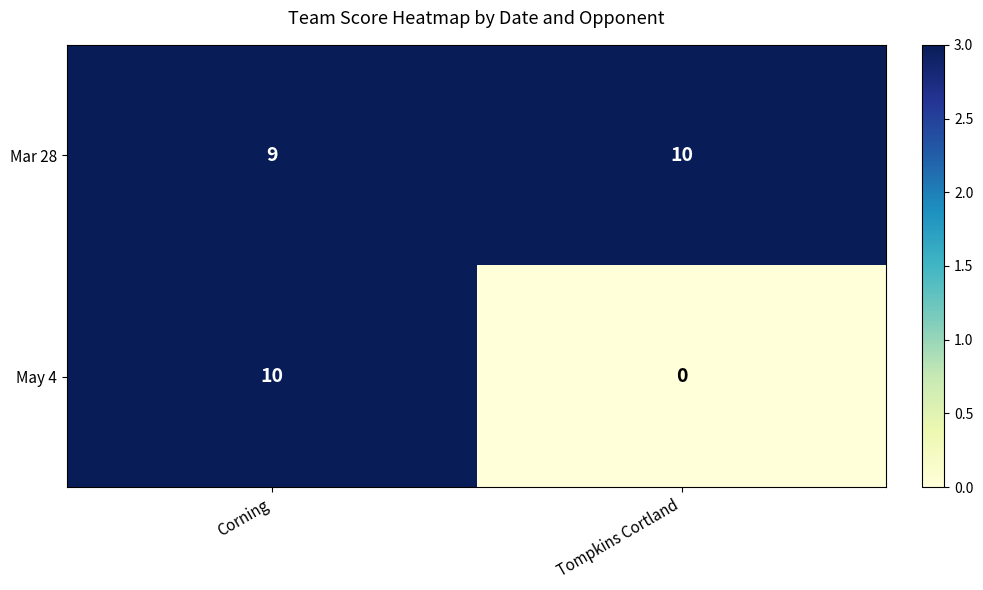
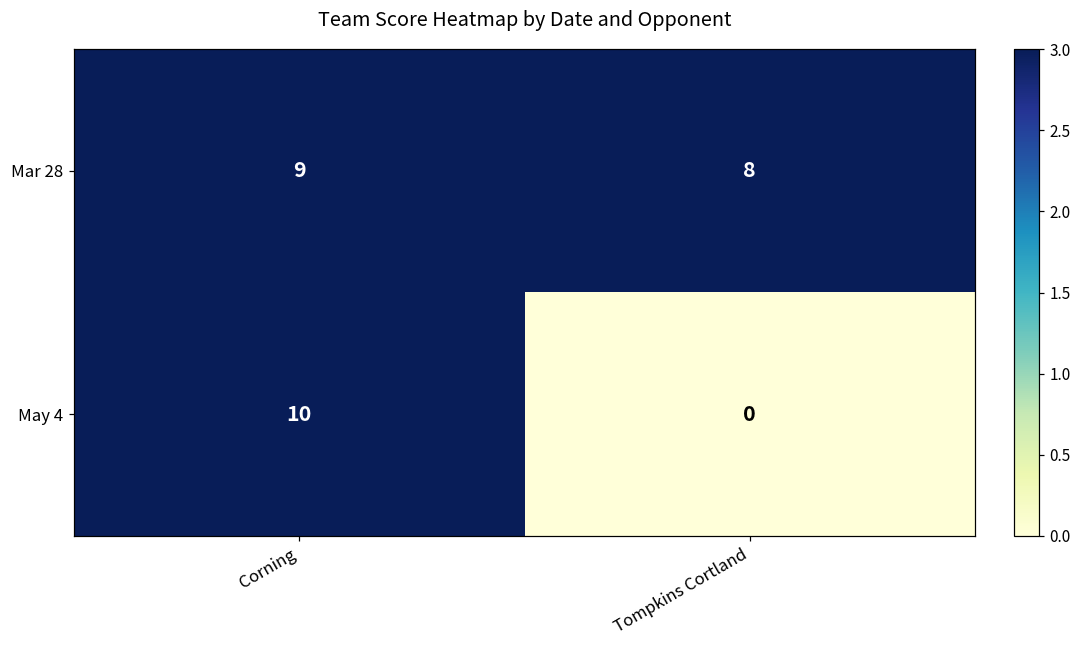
  {
    "Mar 28": {
      "Corning": 9,
-     "Tompkins Cortland": 10
+     "Tompkins Cortland": 8
    },
    "May 4": {
      "Corning": 10,
      "Tompkins Cortland": 0
    }
  }
